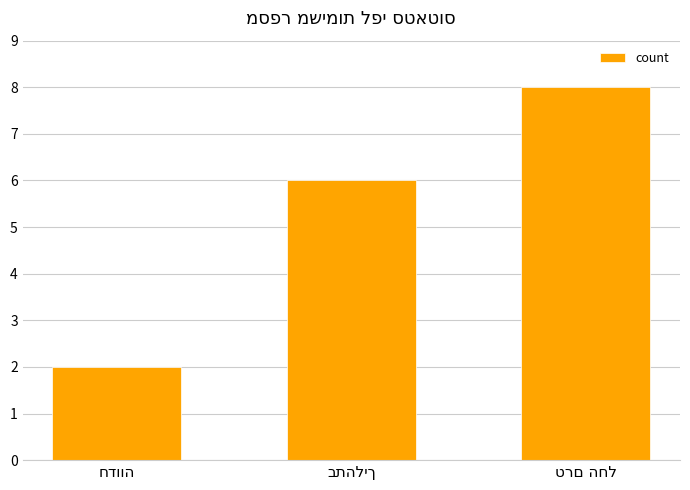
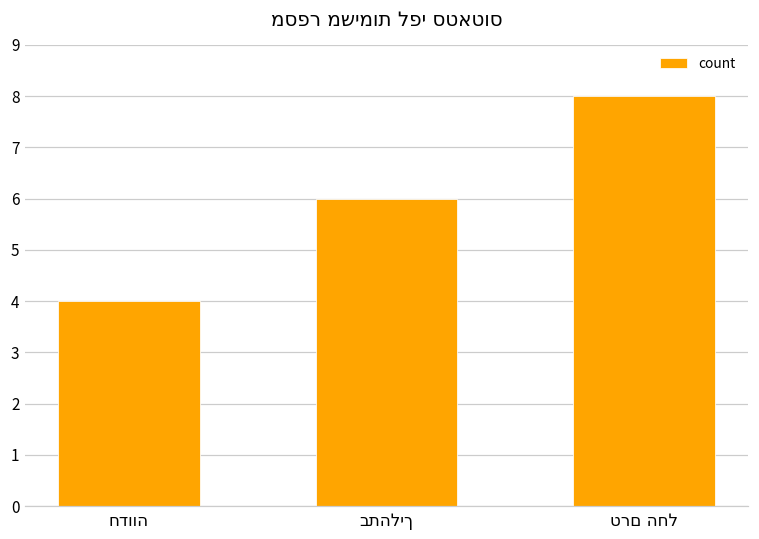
  {
-   "חדווה": 2,
+   "חדווה": 4,
    "בתהליך": 6,
    "טרם החל": 8
  }
